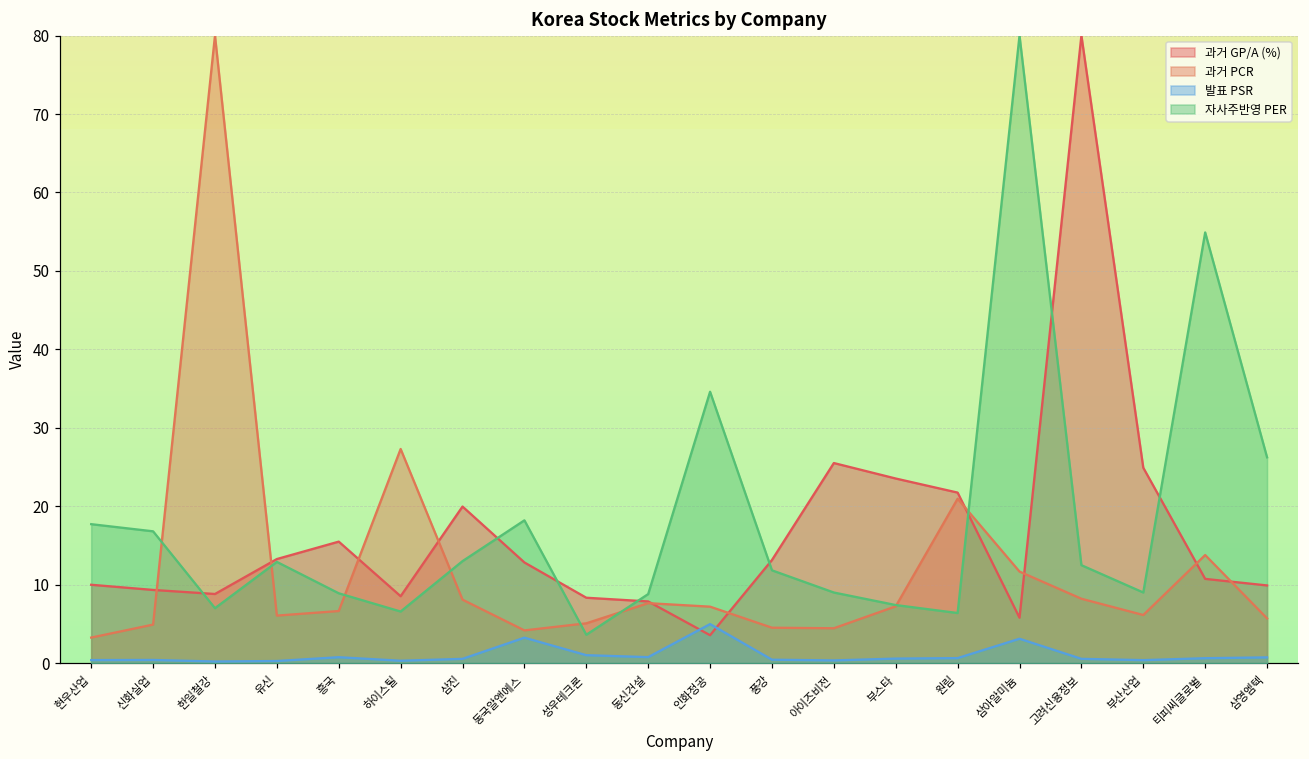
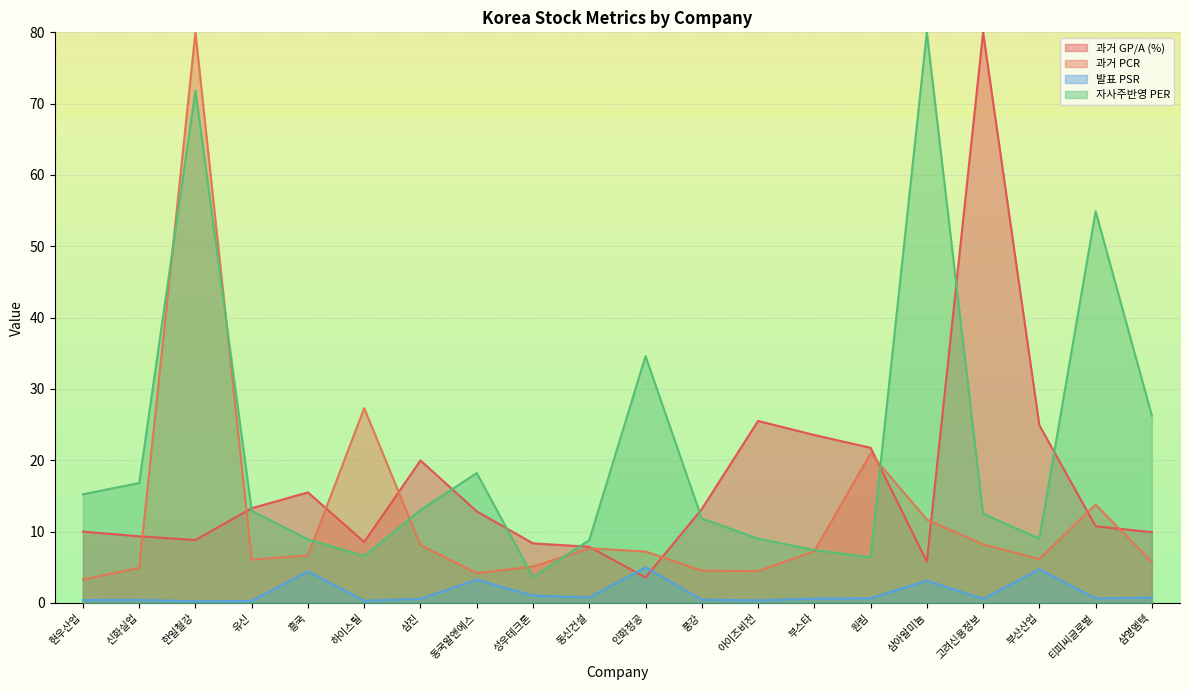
  {
    "발표 PSR": {
      "현우산업": 0,
      "신화실업": 0,
      "한일철강": 0,
      "유신": 0,
-     "흥국": 1,
+     "흥국": 4,
      "하이스틸": 0,
      "삼진": 1,
      "동국알앤에스": 3,
      "성우테크론": 1,
      "동신건설": 1,
      "인화정공": 5,
      "풍강": 0,
      "아이즈비전": 0,
      "부스타": 1,
      "원림": 1,
      "삼아알미늄": 3,
      "고려신용정보": 1,
-     "부산산업": 0,
+     "부산산업": 5,
      "티피씨글로벌": 1,
      "삼영엠텍": 1
    },
    "자사주반영 PER": {
-     "현우산업": 18,
+     "현우산업": 15,
      "신화실업": 17,
-     "한일철강": 7,
+     "한일철강": 72,
      "유신": 13,
      "흥국": 9,
      "하이스틸": 7,
      "삼진": 13,
      "동국알앤에스": 18,
      "성우테크론": 4,
      "동신건설": 9,
      "인화정공": 35,
      "풍강": 12,
      "아이즈비전": 9,
      "원림": 6,
      "삼아알미늄": 80,
      "고려신용정보": 12,
      "부산산업": 9,
      "티피씨글로벌": 55,
      "삼영엠텍": 26
    }
  }
